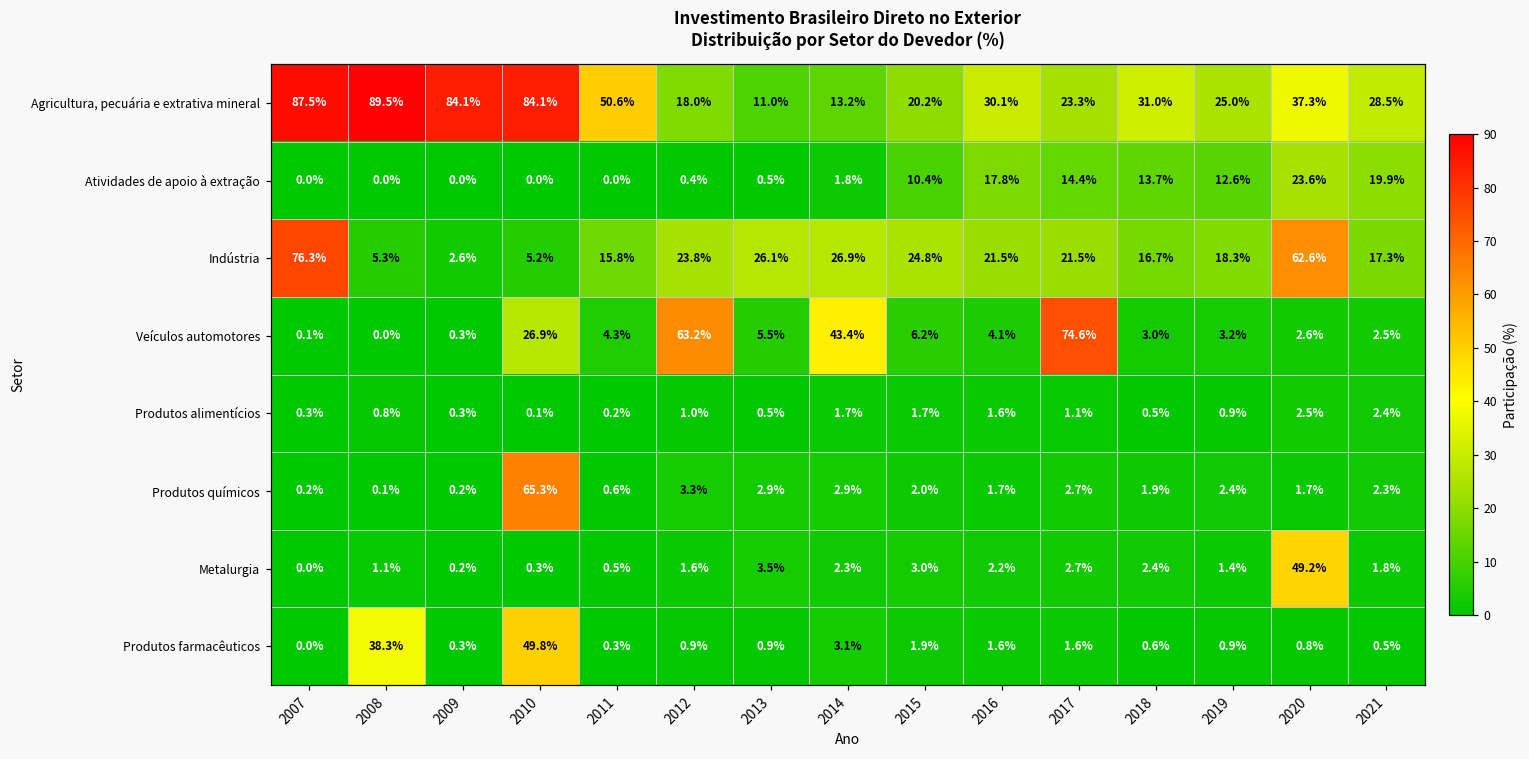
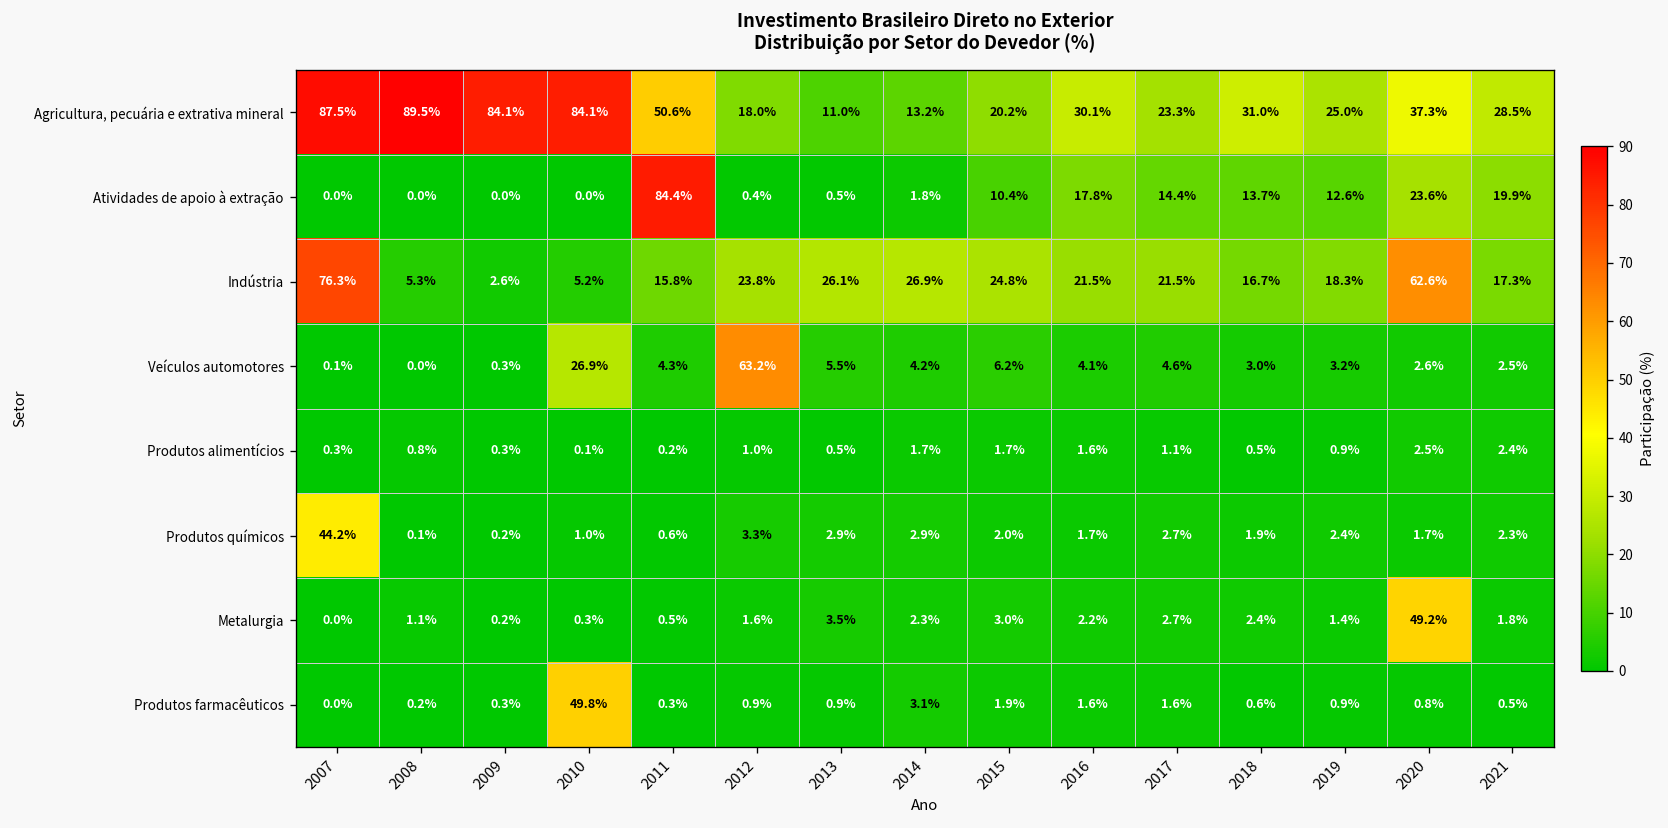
  {
    "Agricultura, pecuária e extrativa mineral": {
      "2007": "87.5%",
      "2008": "89.5%",
      "2009": "84.1%",
      "2010": "84.1%",
      "2011": "50.6%",
      "2012": "18.0%",
      "2013": "11.0%",
      "2014": "13.2%",
      "2015": "20.2%",
      "2016": "30.1%",
      "2017": "23.3%",
      "2018": "31.0%",
      "2019": "25.0%",
      "2020": "37.3%",
      "2021": "28.5%"
    },
    "Atividades de apoio à extração": {
      "2007": "0.0%",
      "2008": "0.0%",
      "2009": "0.0%",
      "2010": "0.0%",
-     "2011": "0.0%",
+     "2011": "84.4%",
      "2012": "0.4%",
      "2013": "0.5%",
      "2014": "1.8%",
      "2015": "10.4%",
      "2016": "17.8%",
      "2017": "14.4%",
      "2018": "13.7%",
      "2019": "12.6%",
      "2020": "23.6%",
      "2021": "19.9%"
    },
    "Indústria": {
      "2007": "76.3%",
      "2008": "5.3%",
      "2009": "2.6%",
      "2010": "5.2%",
      "2011": "15.8%",
      "2012": "23.8%",
      "2013": "26.1%",
      "2014": "26.9%",
      "2015": "24.8%",
      "2016": "21.5%",
      "2017": "21.5%",
      "2018": "16.7%",
      "2019": "18.3%",
      "2020": "62.6%",
      "2021": "17.3%"
    },
    "Veículos automotores": {
      "2007": "0.1%",
      "2008": "0.0%",
      "2009": "0.3%",
      "2010": "26.9%",
      "2011": "4.3%",
      "2012": "63.2%",
      "2013": "5.5%",
-     "2014": "43.4%",
+     "2014": "4.2%",
      "2015": "6.2%",
      "2016": "4.1%",
-     "2017": "74.6%",
+     "2017": "4.6%",
      "2018": "3.0%",
      "2019": "3.2%",
      "2020": "2.6%",
      "2021": "2.5%"
    },
    "Produtos alimentícios": {
      "2007": "0.3%",
      "2008": "0.8%",
      "2009": "0.3%",
      "2010": "0.1%",
      "2011": "0.2%",
      "2012": "1.0%",
      "2013": "0.5%",
      "2014": "1.7%",
      "2015": "1.7%",
      "2016": "1.6%",
      "2017": "1.1%",
      "2018": "0.5%",
      "2019": "0.9%",
      "2020": "2.5%",
      "2021": "2.4%"
    },
    "Produtos químicos": {
-     "2007": "0.2%",
+     "2007": "44.2%",
      "2008": "0.1%",
      "2009": "0.2%",
-     "2010": "65.3%",
+     "2010": "1.0%",
      "2011": "0.6%",
      "2012": "3.3%",
      "2013": "2.9%",
      "2014": "2.9%",
      "2015": "2.0%",
      "2016": "1.7%",
      "2017": "2.7%",
      "2018": "1.9%",
      "2019": "2.4%",
      "2020": "1.7%",
      "2021": "2.3%"
    },
    "Metalurgia": {
      "2007": "0.0%",
      "2008": "1.1%",
      "2009": "0.2%",
      "2010": "0.3%",
      "2011": "0.5%",
      "2012": "1.6%",
      "2013": "3.5%",
      "2014": "2.3%",
      "2015": "3.0%",
      "2016": "2.2%",
      "2017": "2.7%",
      "2018": "2.4%",
      "2019": "1.4%",
      "2020": "49.2%",
      "2021": "1.8%"
    },
    "Produtos farmacêuticos": {
      "2007": "0.0%",
-     "2008": "38.3%",
+     "2008": "0.2%",
      "2009": "0.3%",
      "2010": "49.8%",
      "2011": "0.3%",
      "2012": "0.9%",
      "2013": "0.9%",
      "2014": "3.1%",
      "2015": "1.9%",
      "2016": "1.6%",
      "2017": "1.6%",
      "2018": "0.6%",
      "2019": "0.9%",
      "2020": "0.8%",
      "2021": "0.5%"
    }
  }
